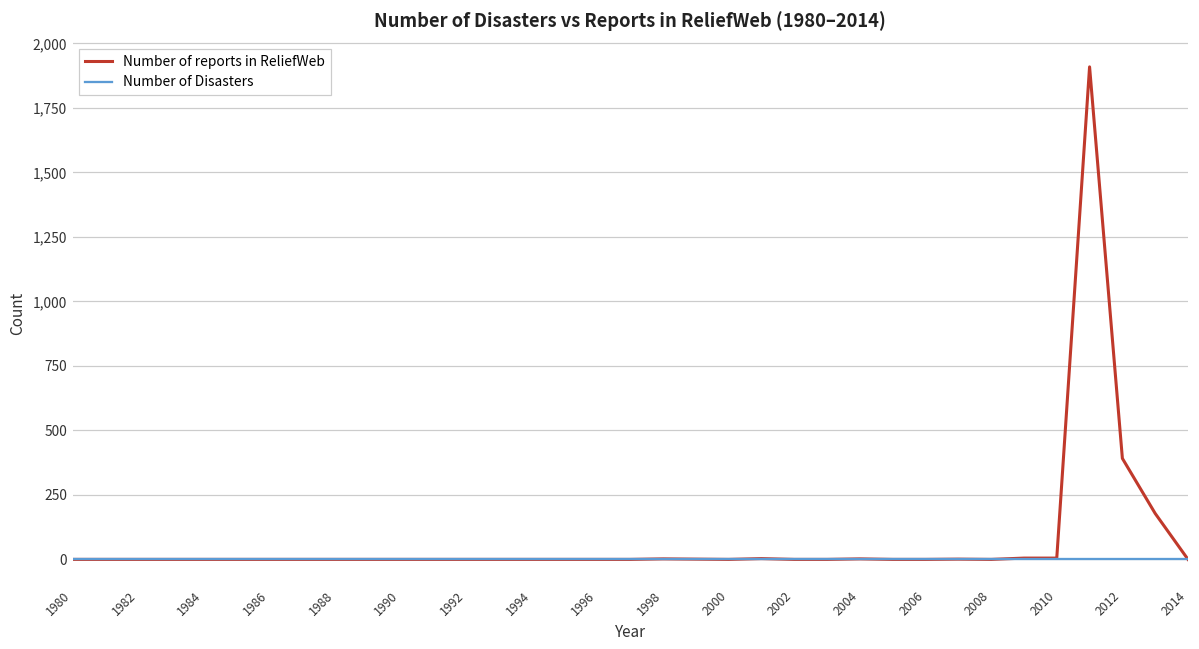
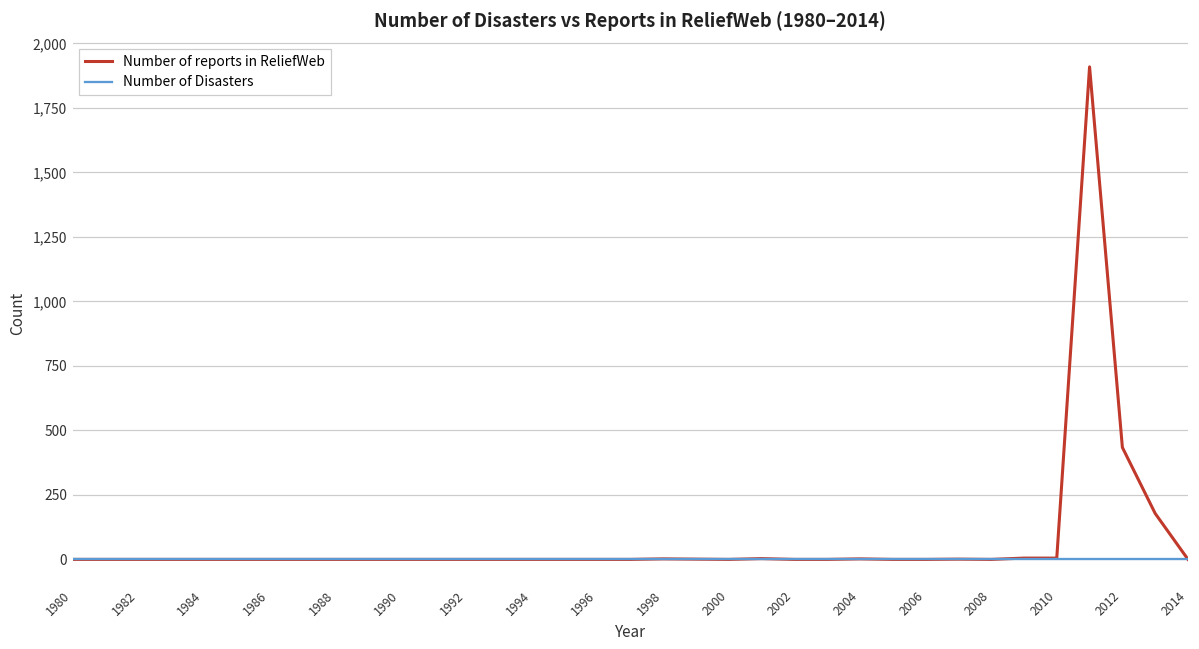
  {
    "Number of reports in ReliefWeb": {
-     "2012": 390
+     "2012": 430
    },
    "Number of Disasters": {
      "2012": 0
    }
  }
